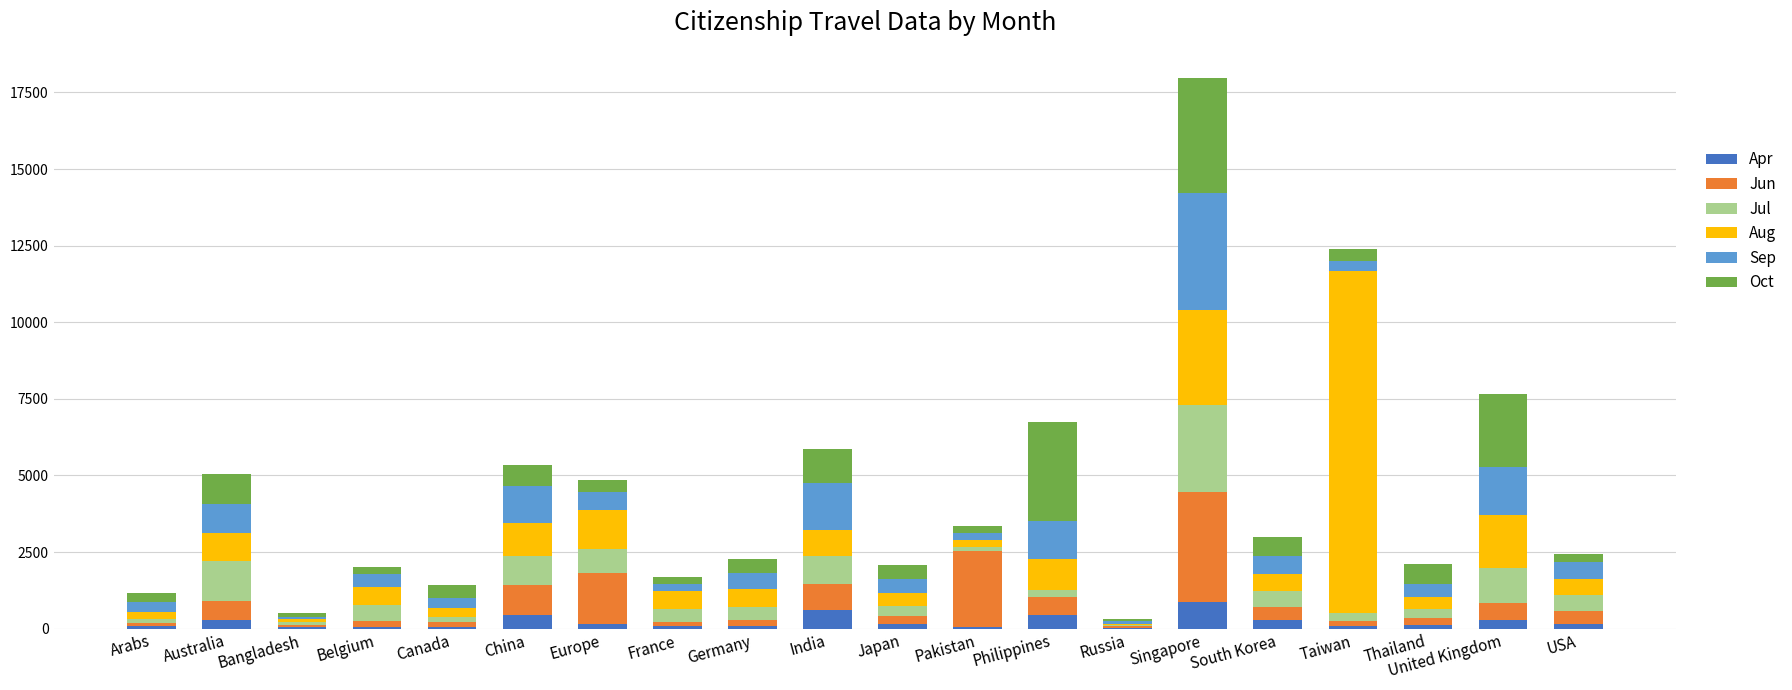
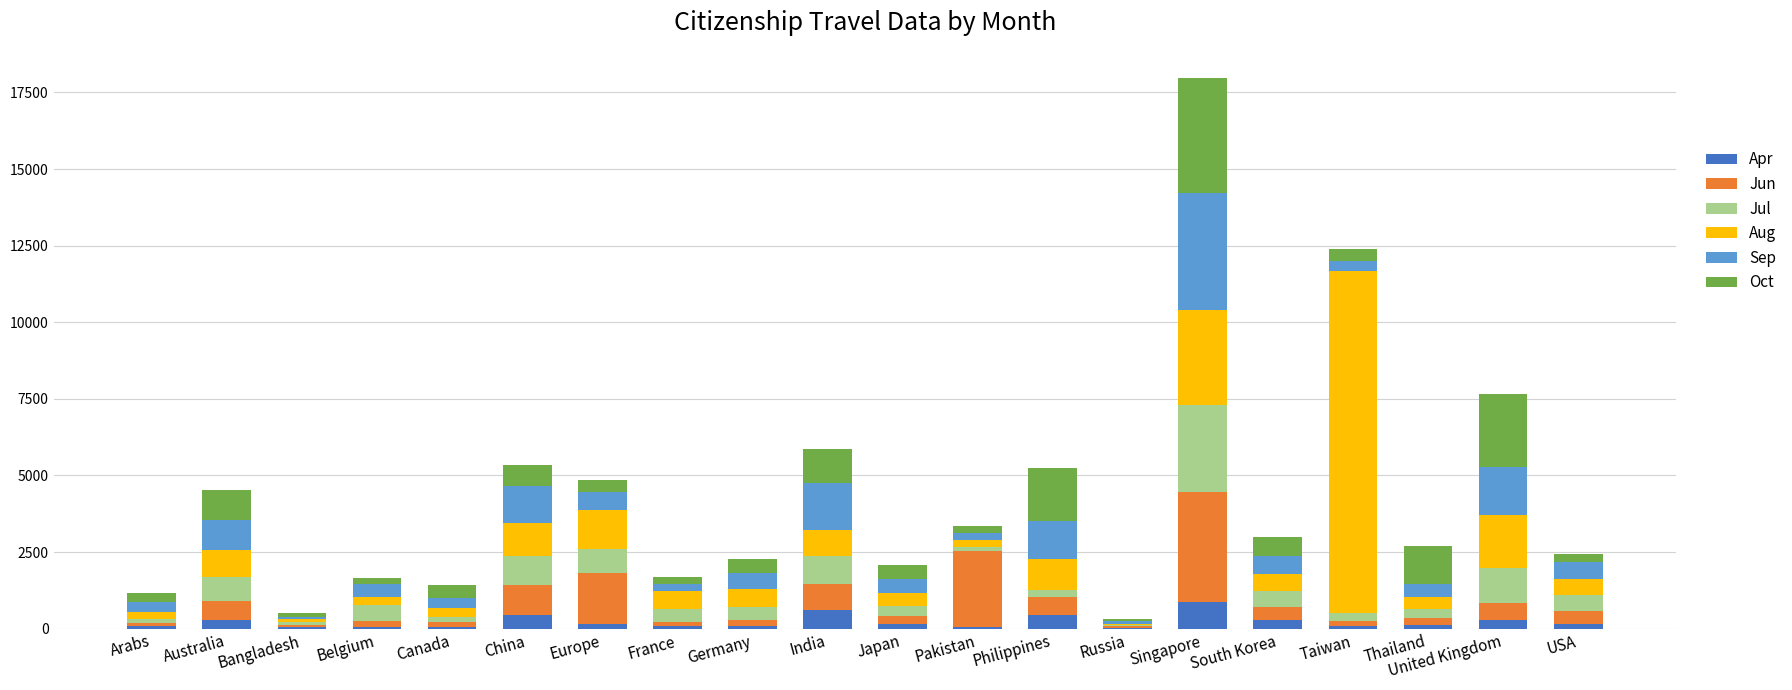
  {
    "Jun": {
      "Arabs": 100,
      "Australia": 600,
      "Belgium": 200,
      "Canada": 100,
      "China": 1000,
      "Europe": 1600,
      "France": 100,
      "Germany": 200,
      "India": 900,
      "Japan": 300,
      "Pakistan": 2500,
      "Philippines": 600,
      "Singapore": 3600,
      "South Korea": 400,
      "Taiwan": 200,
      "Thailand": 200,
      "United Kingdom": 500,
      "USA": 400
    },
    "Jul": {
      "Arabs": 100,
-     "Australia": 1300,
+     "Australia": 800,
      "Bangladesh": 100,
      "Belgium": 500,
      "Canada": 200,
      "China": 1000,
      "Europe": 800,
      "France": 400,
      "Germany": 400,
      "India": 900,
      "Japan": 300,
      "Pakistan": 200,
      "Philippines": 200,
      "Singapore": 2800,
      "South Korea": 500,
      "Taiwan": 200,
      "Thailand": 300,
      "United Kingdom": 1200,
      "USA": 500
    },
    "Aug": {
      "Arabs": 200,
      "Australia": 900,
      "Bangladesh": 100,
-     "Belgium": 600,
+     "Belgium": 200,
      "Canada": 300,
      "China": 1100,
      "Europe": 1300,
      "France": 600,
      "Germany": 600,
      "India": 900,
      "Japan": 400,
      "Pakistan": 200,
      "Philippines": 1000,
      "Singapore": 3100,
      "South Korea": 500,
      "Taiwan": 11200,
      "Thailand": 400,
      "United Kingdom": 1700,
      "USA": 500
    },
    "Oct": {
      "Arabs": 300,
      "Australia": 1000,
      "Bangladesh": 100,
      "Belgium": 200,
      "Canada": 400,
      "China": 700,
      "Europe": 400,
      "France": 200,
      "Germany": 500,
      "India": 1100,
      "Japan": 500,
      "Pakistan": 200,
-     "Philippines": 3200,
+     "Philippines": 1700,
      "Singapore": 3700,
      "South Korea": 600,
      "Taiwan": 400,
-     "Thailand": 600,
+     "Thailand": 1200,
      "United Kingdom": 2400,
      "USA": 300
    }
  }
